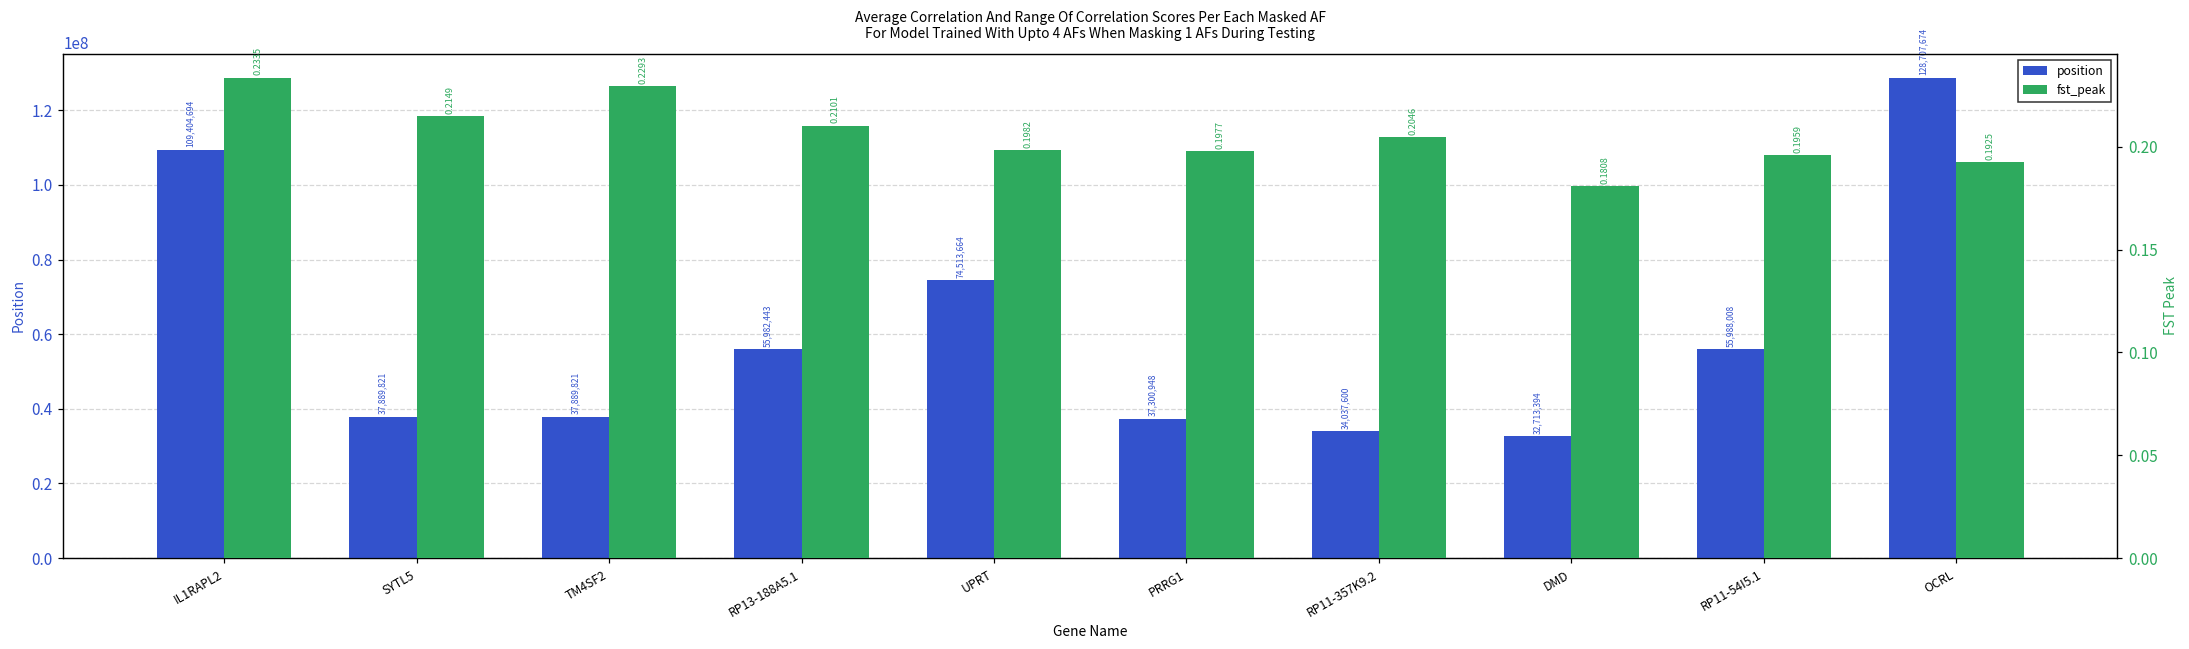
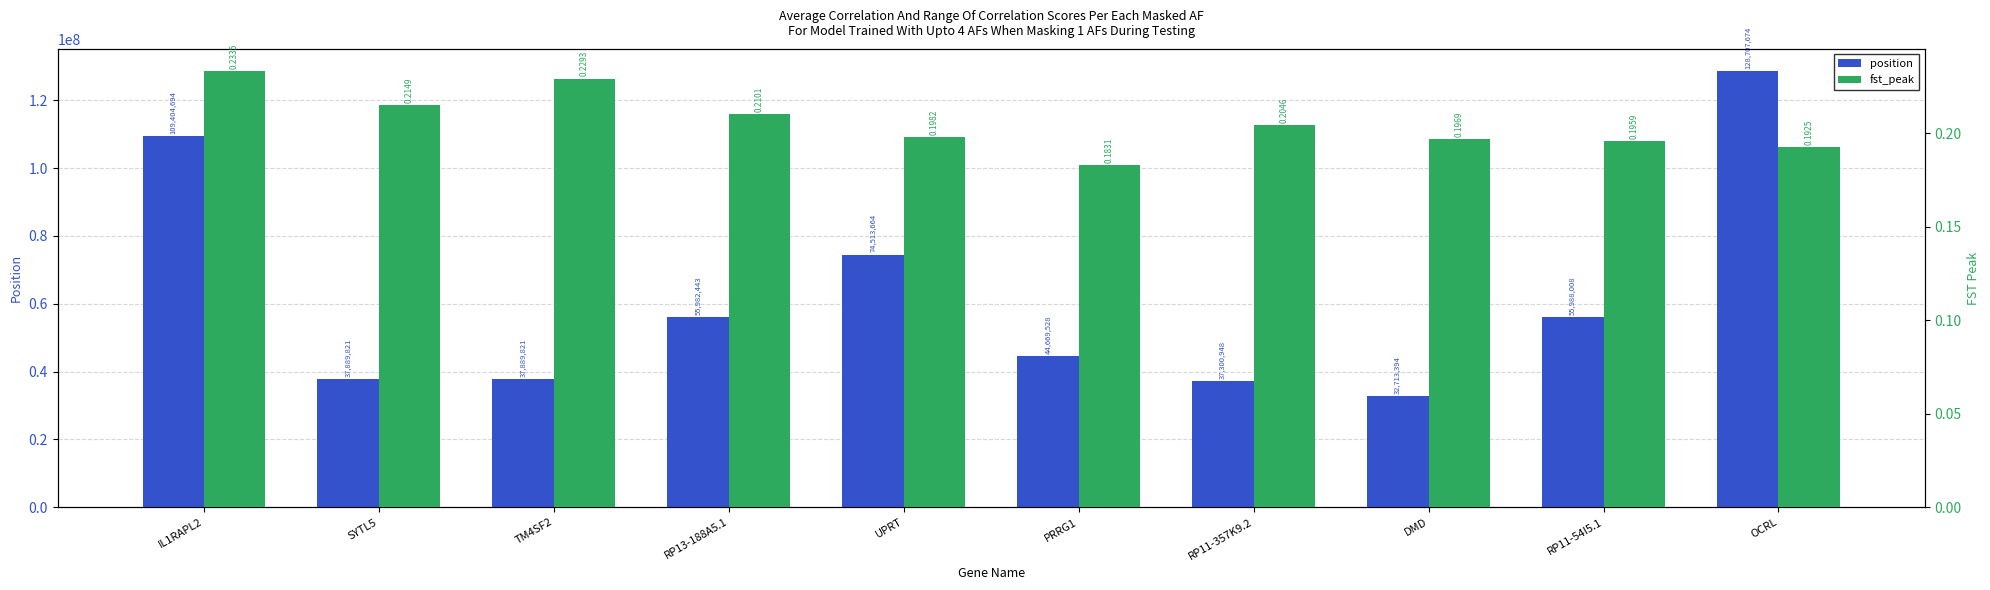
  {
    "position": {
      "IL1RAPL2": "109,404,694",
      "SYTL5": "37,889,821",
      "TM4SF2": "37,889,821",
      "RP13-188A5.1": "55,982,443",
      "UPRT": "74,513,664",
-     "PRRG1": "37,300,948",
-     "RP11-357K9.2": "34,037,600",
+     "PRRG1": "44,669,528",
+     "RP11-357K9.2": "37,300,948",
      "DMD": "32,713,394",
      "RP11-54I5.1": "55,988,008",
      "OCRL": "128,707,674"
    },
    "fst_peak": {
      "IL1RAPL2": "0.2335",
      "SYTL5": "0.2149",
      "TM4SF2": "0.2293",
      "RP13-188A5.1": "0.2101",
      "UPRT": "0.1982",
-     "PRRG1": "0.1977",
+     "PRRG1": "0.1831",
      "RP11-357K9.2": "0.2046",
-     "DMD": "0.1808",
+     "DMD": "0.1969",
      "RP11-54I5.1": "0.1959",
      "OCRL": "0.1925"
    }
  }
